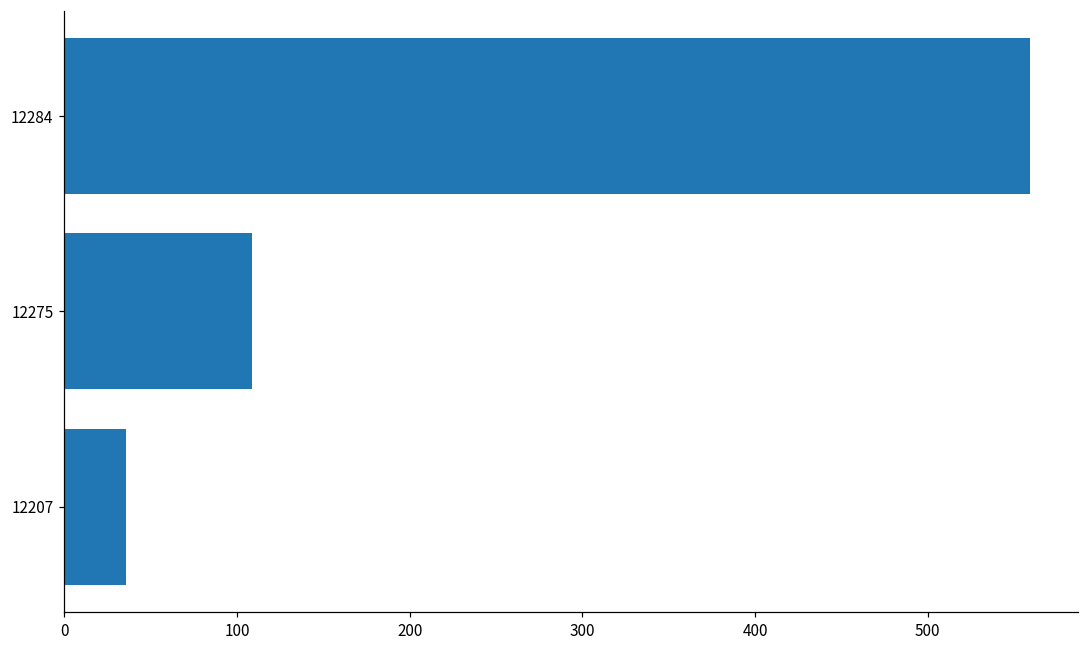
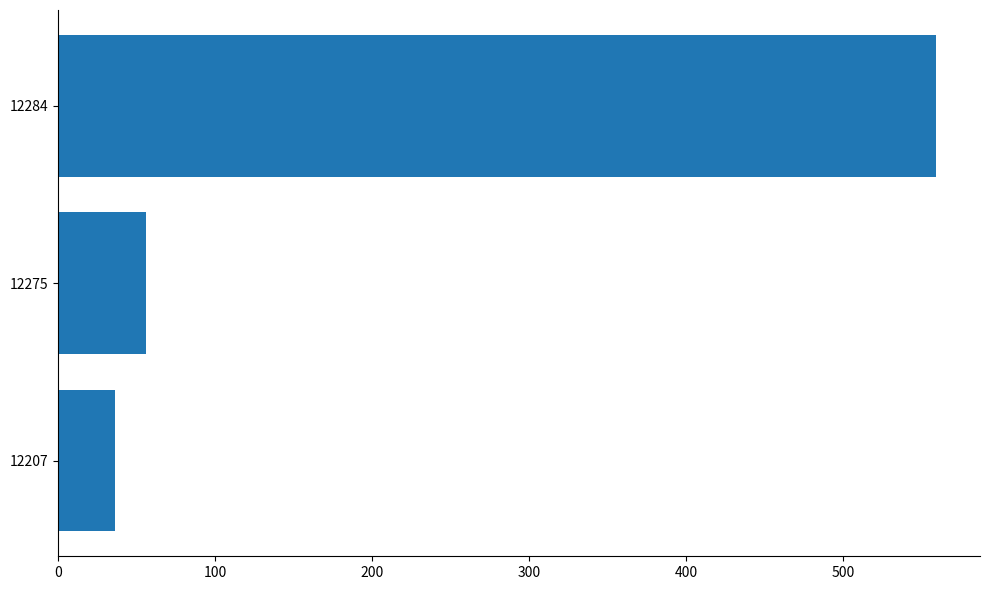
  {
    "12284": 559,
-   "12275": 109,
+   "12275": 56,
    "12207": 36
  }
